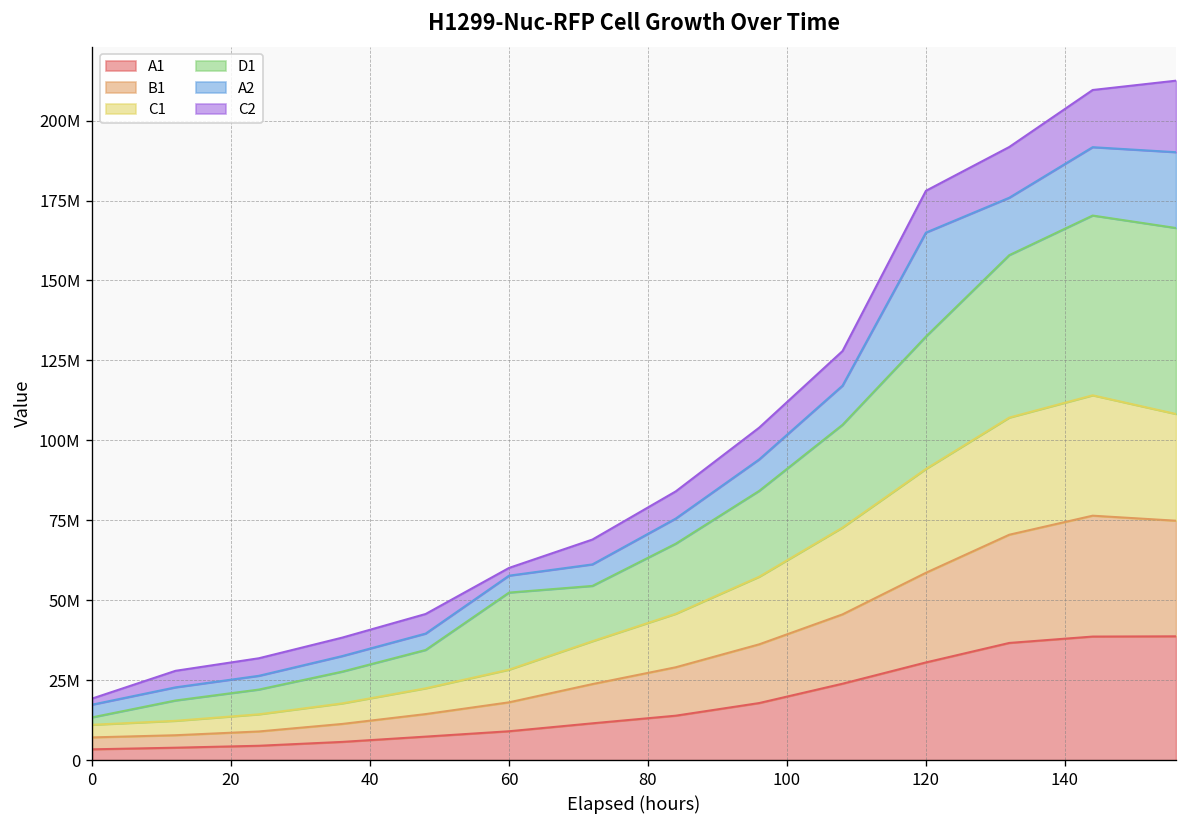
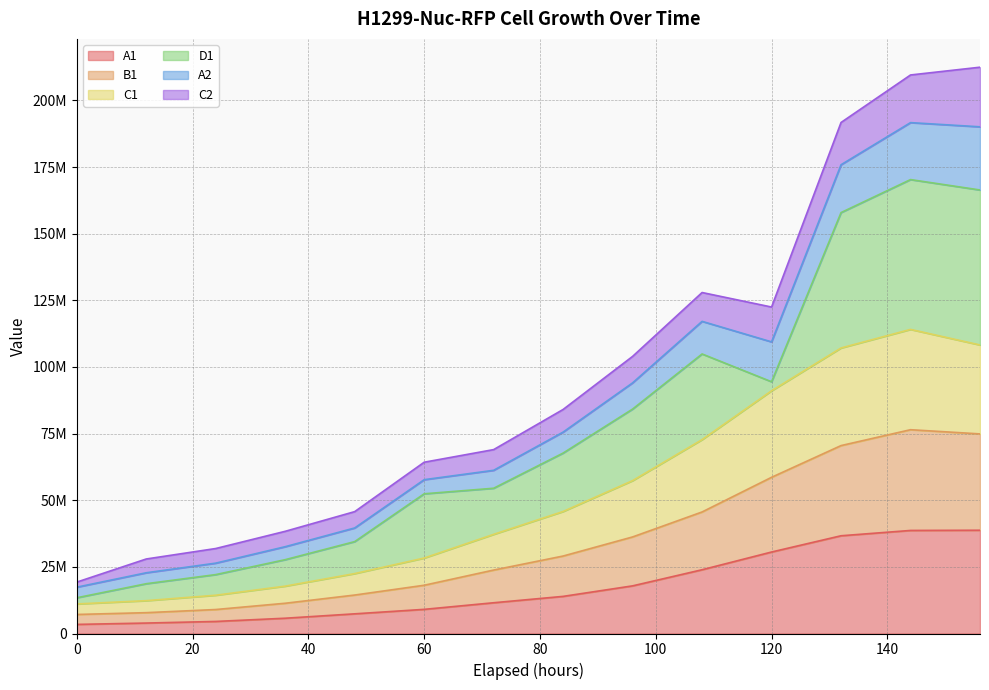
  {
    "D1": {
      "0": 2000000,
      "60": 24000000,
-     "120": 41000000
+     "120": 3000000
    },
    "A2": {
      "0": 4000000,
      "60": 5000000,
-     "120": 33000000
+     "120": 15000000
    },
    "C2": {
      "0": 2000000,
-     "60": 2000000,
+     "60": 7000000,
      "120": 13000000
    }
  }
